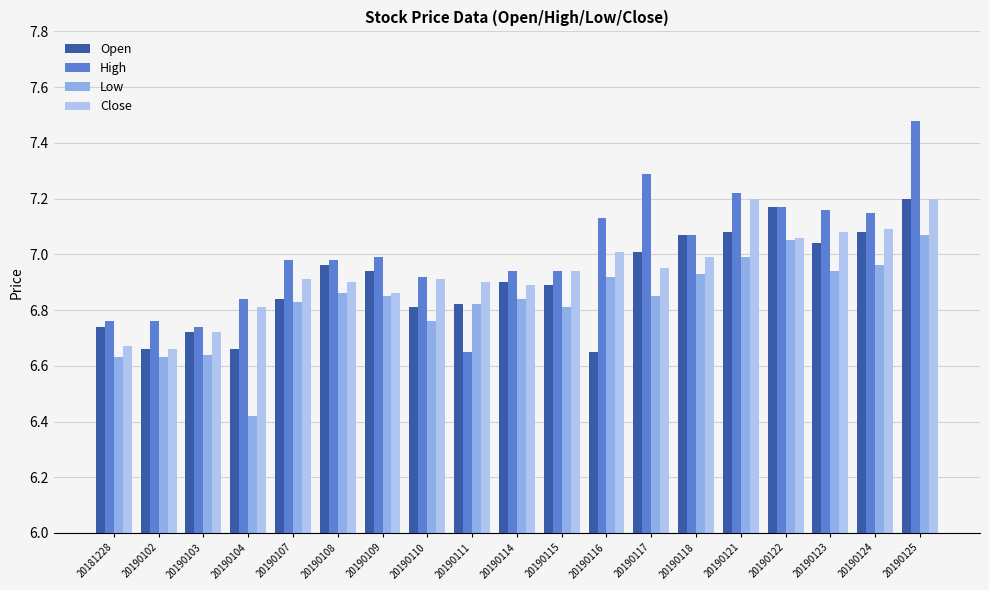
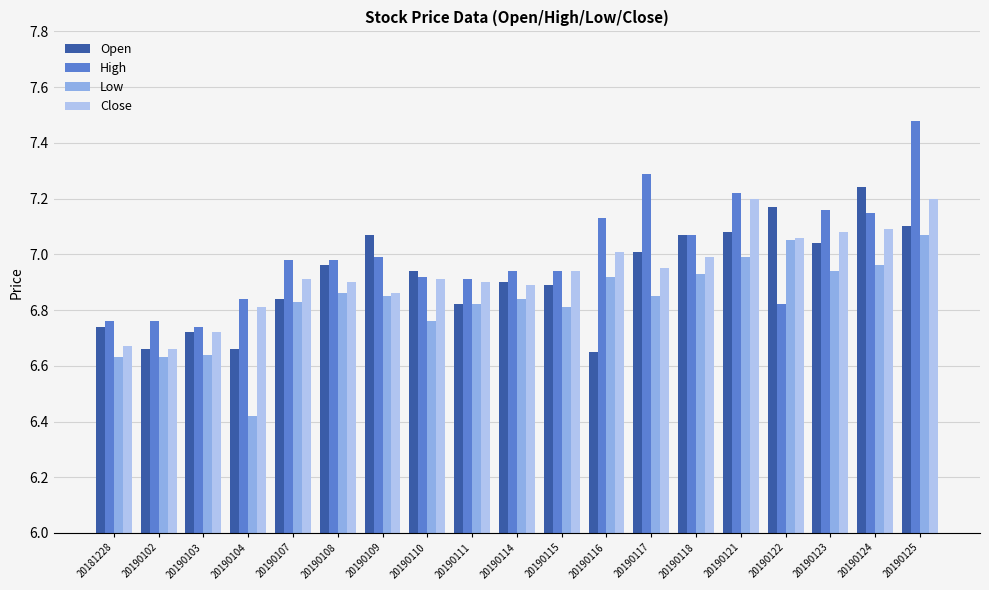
  {
    "Open": {
      "20181228": 6.74,
      "20190102": 6.66,
      "20190103": 6.72,
      "20190104": 6.66,
      "20190107": 6.84,
      "20190108": 6.96,
-     "20190109": 6.94,
-     "20190110": 6.81,
+     "20190109": 7.07,
+     "20190110": 6.94,
      "20190111": 6.82,
      "20190114": 6.90,
      "20190115": 6.89,
      "20190116": 6.65,
      "20190117": 7.01,
      "20190118": 7.07,
      "20190121": 7.08,
      "20190122": 7.17,
      "20190123": 7.04,
-     "20190124": 7.08,
-     "20190125": 7.2
+     "20190124": 7.24,
+     "20190125": 7.1
    },
    "High": {
      "20181228": 6.76,
      "20190102": 6.76,
      "20190103": 6.74,
      "20190104": 6.84,
      "20190107": 6.98,
      "20190108": 6.98,
      "20190109": 6.99,
      "20190110": 6.92,
-     "20190111": 6.65,
+     "20190111": 6.91,
      "20190114": 6.94,
      "20190115": 6.94,
      "20190116": 7.13,
      "20190117": 7.29,
      "20190118": 7.07,
      "20190121": 7.22,
-     "20190122": 7.17,
+     "20190122": 6.82,
      "20190123": 7.16,
      "20190124": 7.15,
      "20190125": 7.48
    }
  }
